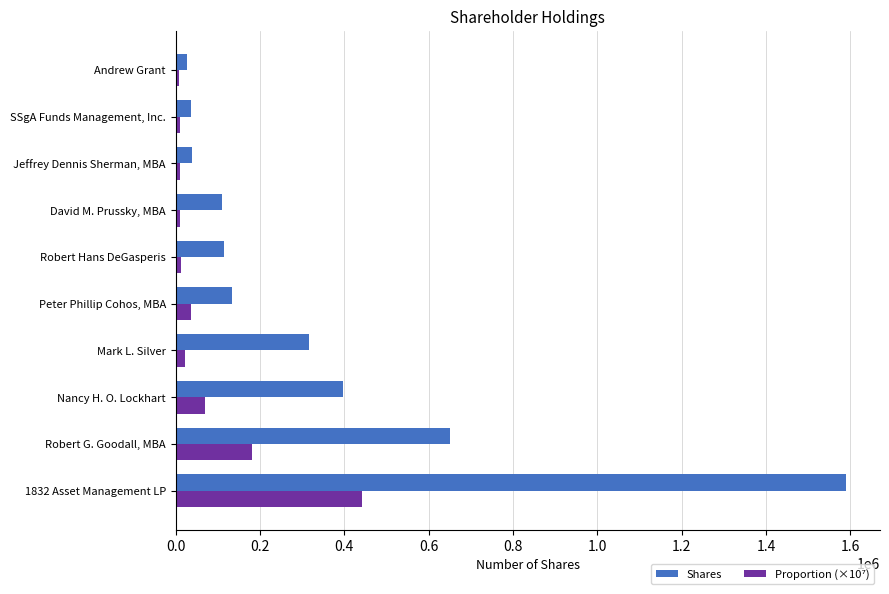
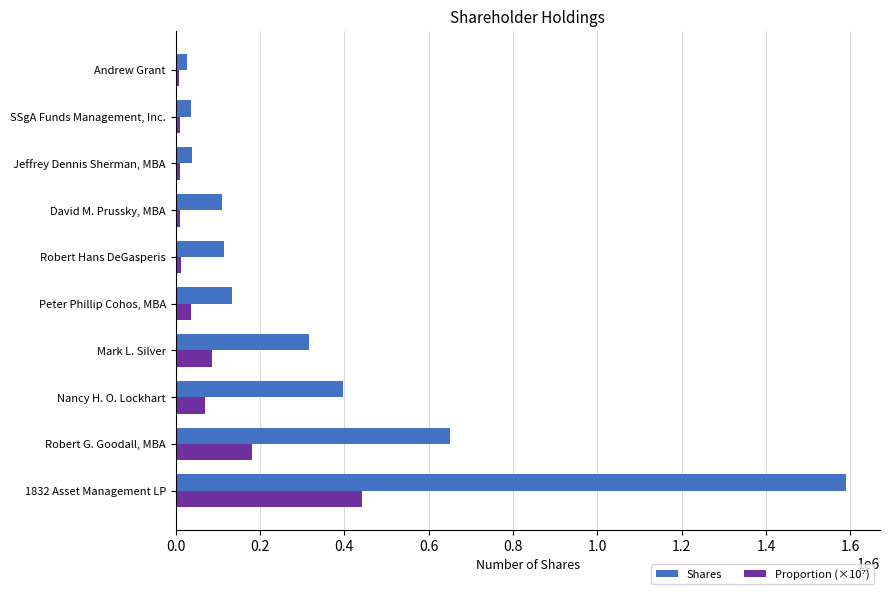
  {
    "Shares": {
      "Andrew Grant": 30000,
      "SSgA Funds Management, Inc.": 40000,
      "Jeffrey Dennis Sherman, MBA": 40000,
      "David M. Prussky, MBA": 110000,
      "Robert Hans DeGasperis": 110000,
      "Peter Phillip Cohos, MBA": 130000,
      "Mark L. Silver": 320000,
      "Nancy H. O. Lockhart": 400000,
      "Robert G. Goodall, MBA": 650000,
      "1832 Asset Management LP": 1590000
    },
    "Proportion (×10⁷)": {
      "Andrew Grant": 10000,
      "SSgA Funds Management, Inc.": 10000,
      "Jeffrey Dennis Sherman, MBA": 10000,
      "David M. Prussky, MBA": 10000,
      "Robert Hans DeGasperis": 10000,
      "Peter Phillip Cohos, MBA": 40000,
-     "Mark L. Silver": 20000,
+     "Mark L. Silver": 90000,
      "Nancy H. O. Lockhart": 70000,
      "Robert G. Goodall, MBA": 180000,
      "1832 Asset Management LP": 440000
    }
  }
